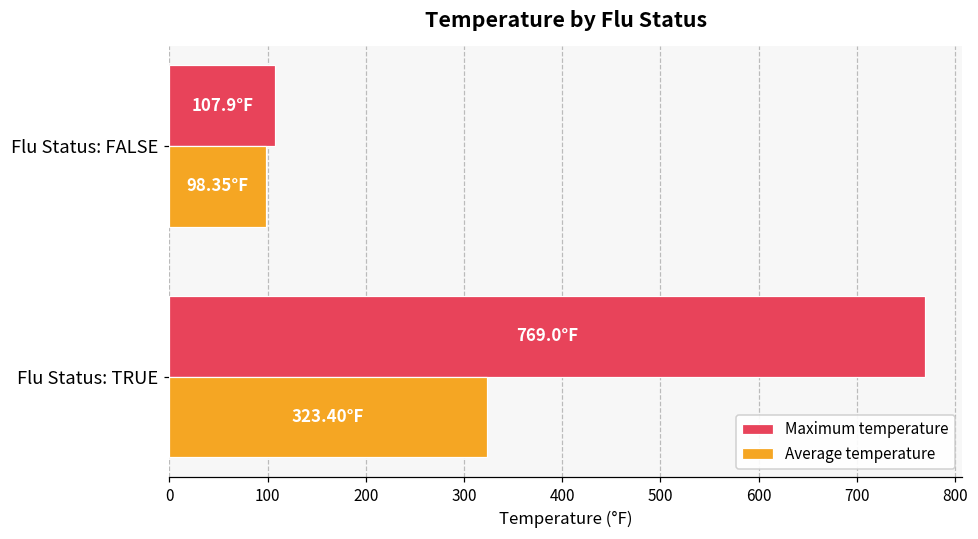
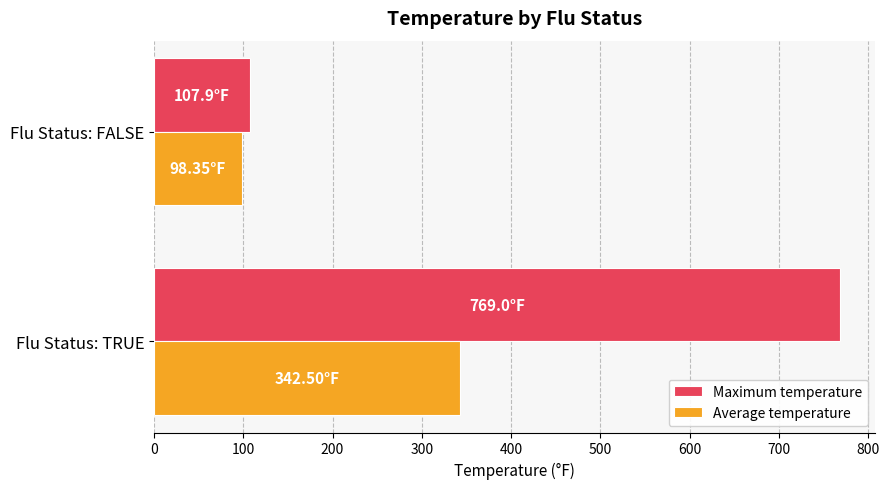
  {
    "Maximum temperature": {
      "Flu Status: FALSE": "107.9°F",
      "Flu Status: TRUE": "769.0°F"
    },
    "Average temperature": {
      "Flu Status: FALSE": "98.35°F",
-     "Flu Status: TRUE": "323.40°F"
+     "Flu Status: TRUE": "342.50°F"
    }
  }
